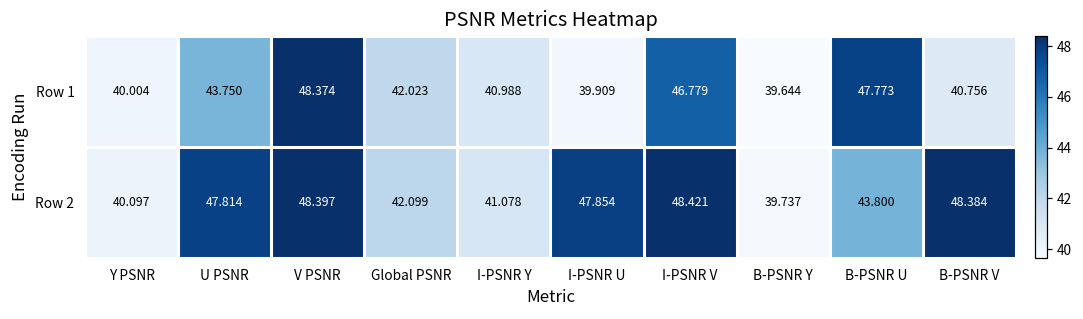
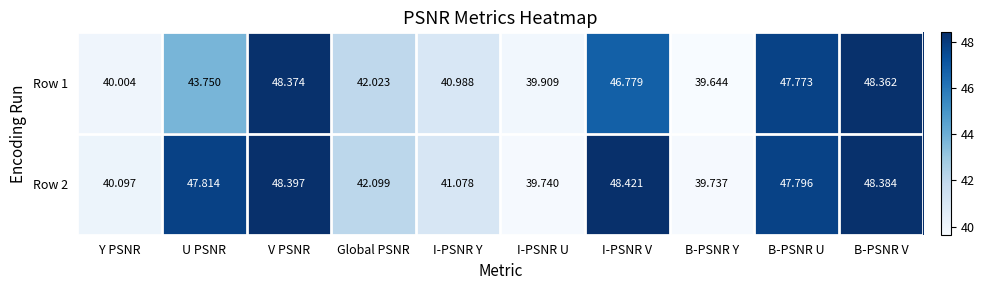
  {
    "Row 1": {
      "Y PSNR": 40.004,
      "U PSNR": 43.750,
      "V PSNR": 48.374,
      "Global PSNR": 42.023,
      "I-PSNR Y": 40.988,
      "I-PSNR U": 39.909,
      "I-PSNR V": 46.779,
      "B-PSNR Y": 39.644,
      "B-PSNR U": 47.773,
-     "B-PSNR V": 40.756
+     "B-PSNR V": 48.362
    },
    "Row 2": {
      "Y PSNR": 40.097,
      "U PSNR": 47.814,
      "V PSNR": 48.397,
      "Global PSNR": 42.099,
      "I-PSNR Y": 41.078,
-     "I-PSNR U": 47.854,
+     "I-PSNR U": 39.740,
      "I-PSNR V": 48.421,
      "B-PSNR Y": 39.737,
-     "B-PSNR U": 43.800,
+     "B-PSNR U": 47.796,
      "B-PSNR V": 48.384
    }
  }
